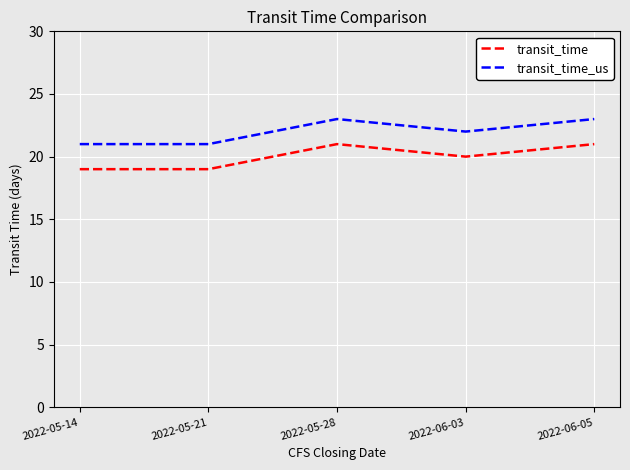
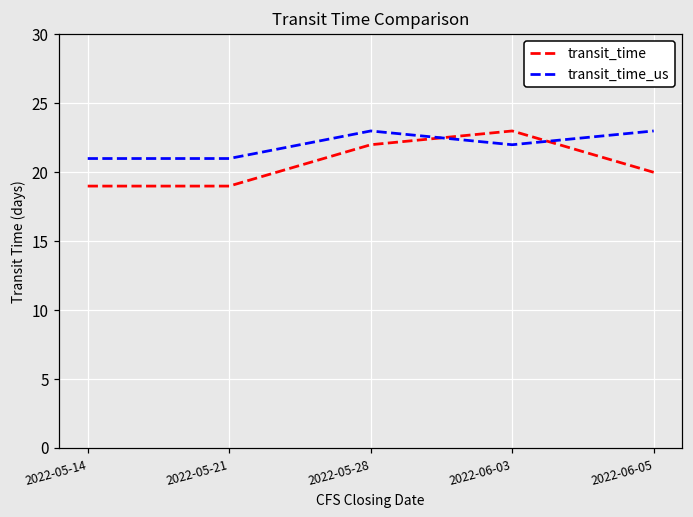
  {
    "transit_time": {
      "2022-05-14": 19,
      "2022-05-21": 19,
-     "2022-05-28": 21,
-     "2022-06-03": 20,
-     "2022-06-05": 21
+     "2022-05-28": 22,
+     "2022-06-03": 23,
+     "2022-06-05": 20
    },
    "transit_time_us": {
      "2022-05-14": 21,
      "2022-05-21": 21,
      "2022-05-28": 23,
      "2022-06-03": 22,
      "2022-06-05": 23
    }
  }
